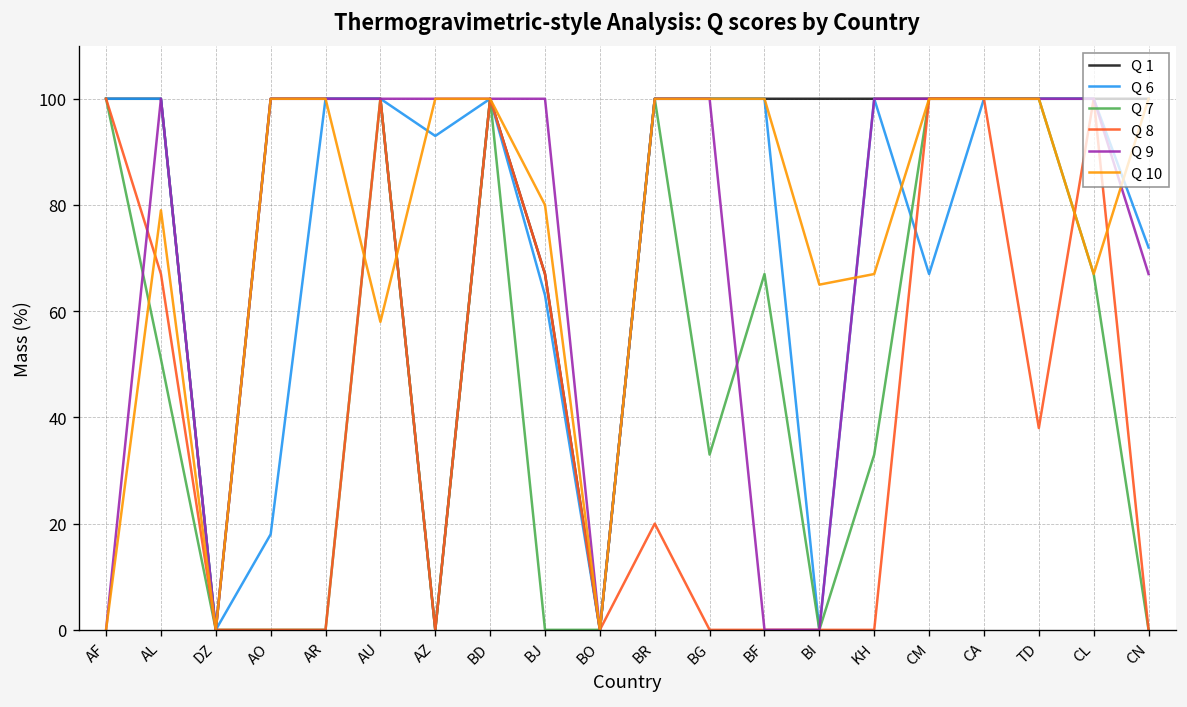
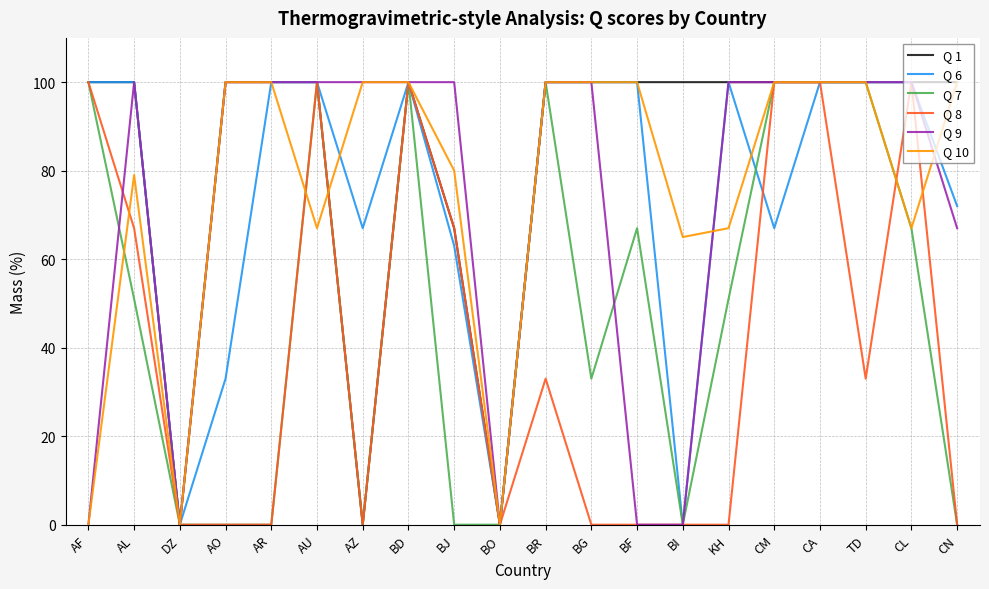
  {
    "Q 1": {
      "BI": 100
    },
    "Q 6": {
-     "AO": 18,
-     "AZ": 93,
+     "AO": 33,
+     "AZ": 67,
      "BJ": 63,
      "CM": 67,
      "CN": 72
    },
    "Q 7": {
      "AL": 51,
      "BJ": 0,
      "BG": 33,
      "BF": 67,
-     "KH": 33
+     "KH": 51
    },
    "Q 8": {
      "AL": 67,
-     "BR": 20,
+     "BR": 33,
      "BG": 0,
      "KH": 0,
-     "TD": 38
+     "TD": 33
    },
    "Q 9": {
      "BJ": 100,
      "CN": 67
    },
    "Q 10": {
      "AL": 79,
-     "AU": 58,
+     "AU": 67,
      "BJ": 80,
      "BI": 65,
      "KH": 67
    }
  }
